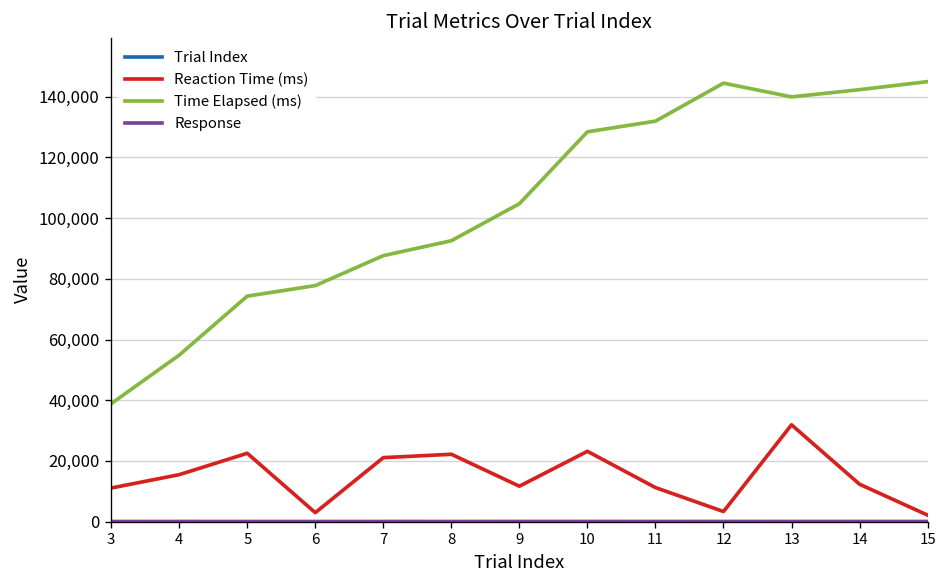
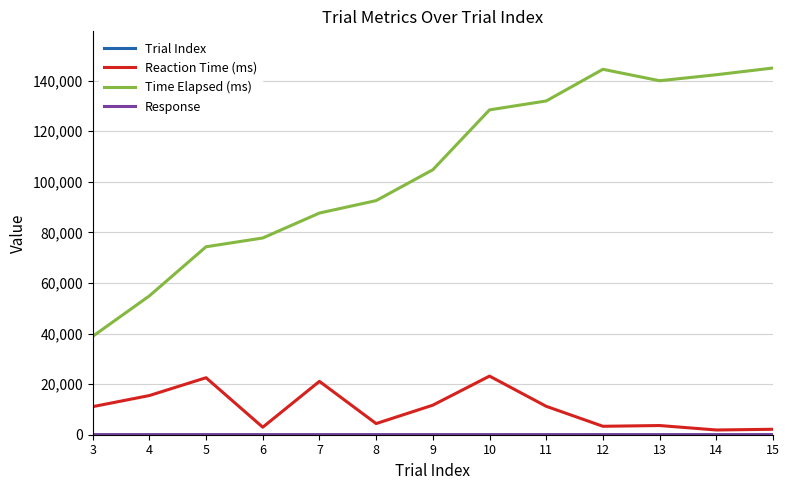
  {
    "Response": {
      "3": "0",
      "4": "0",
      "5": "0",
      "6": "0",
      "7": "0",
      "8": "0",
      "9": "0",
      "10": "0",
      "11": "0",
      "12": "0",
      "13": "0",
      "14": "0",
      "15": "0"
    },
    "Reaction Time (ms)": {
      "3": "11,000",
      "4": "15,000",
      "5": "23,000",
      "6": "3,000",
      "7": "21,000",
-     "8": "22,000",
+     "8": "4,000",
      "9": "12,000",
      "10": "23,000",
      "11": "11,000",
      "12": "3,000",
-     "13": "32,000",
-     "14": "12,000",
+     "13": "4,000",
+     "14": "2,000",
      "15": "2,000"
    },
    "Time Elapsed (ms)": {
      "3": "39,000",
      "4": "55,000",
      "5": "74,000",
      "6": "78,000",
      "7": "88,000",
      "8": "93,000",
      "9": "105,000",
      "10": "128,000",
      "11": "132,000",
      "12": "144,000",
      "13": "140,000",
      "14": "142,000",
      "15": "145,000"
    }
  }
